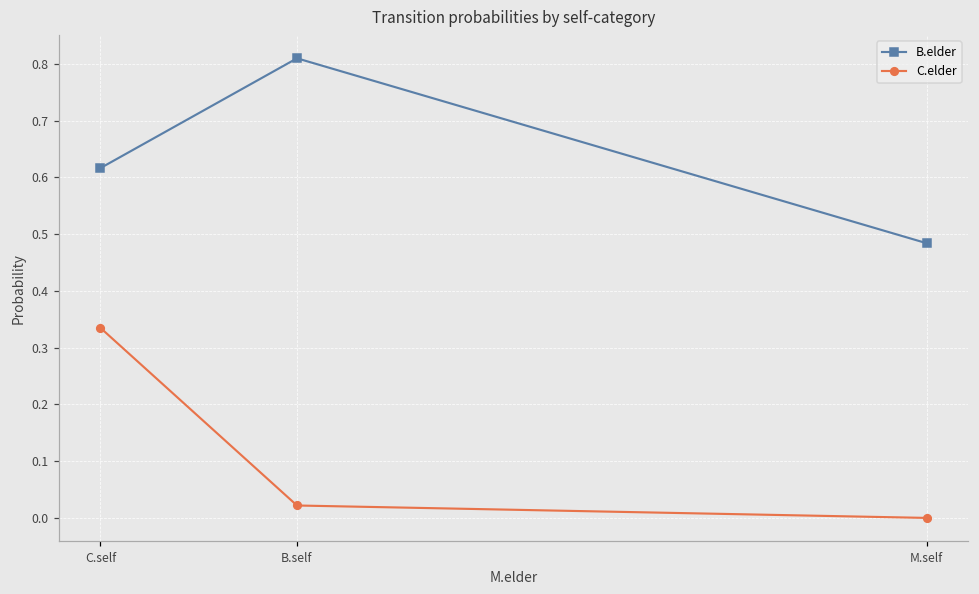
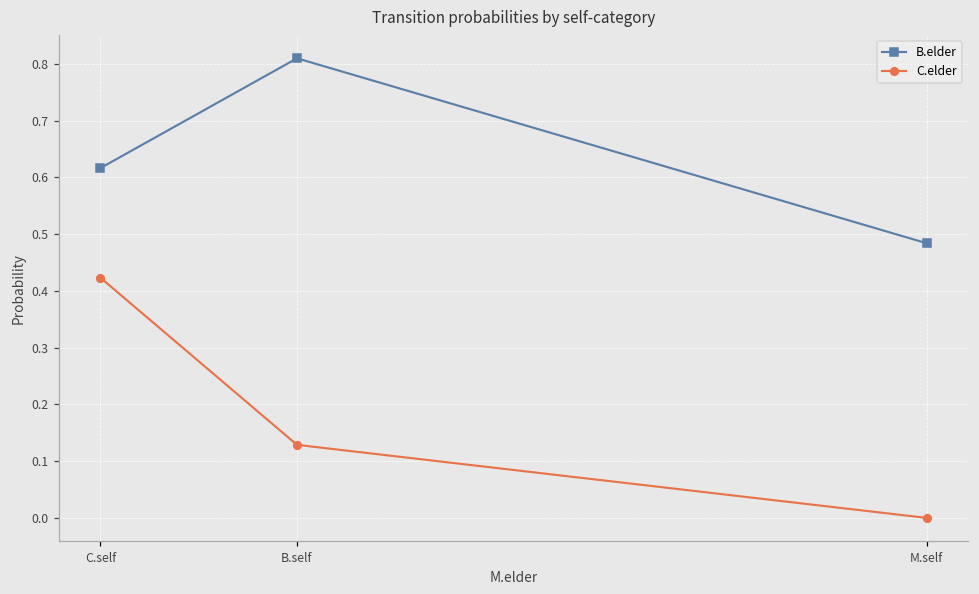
  {
    "B.elder": {
      "C.self": 0.62,
      "B.self": 0.81,
      "M.self": 0.48
    },
    "C.elder": {
-     "C.self": 0.33,
-     "B.self": 0.02,
+     "C.self": 0.42,
+     "B.self": 0.13,
      "M.self": 0.00
    }
  }
